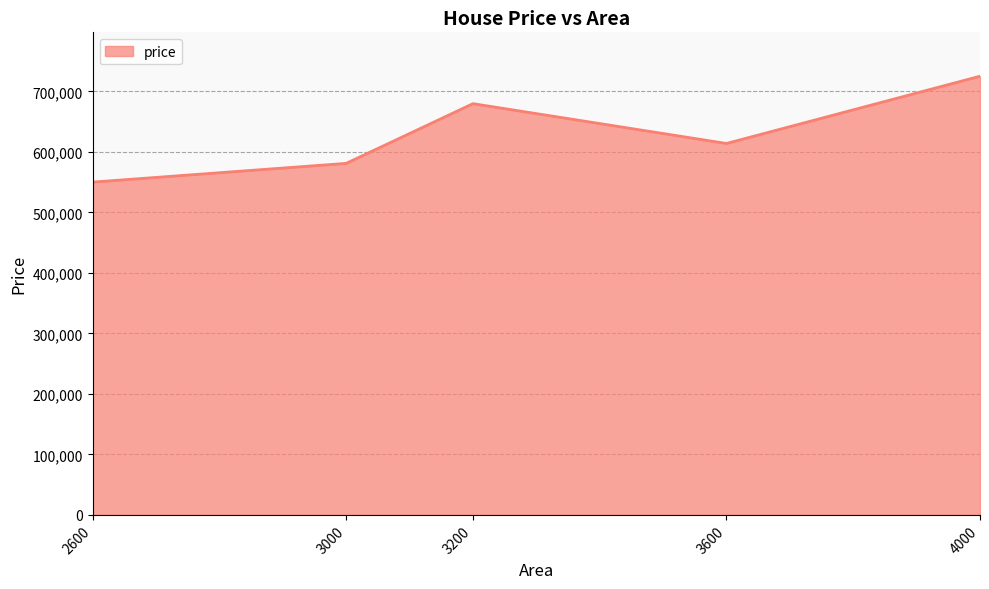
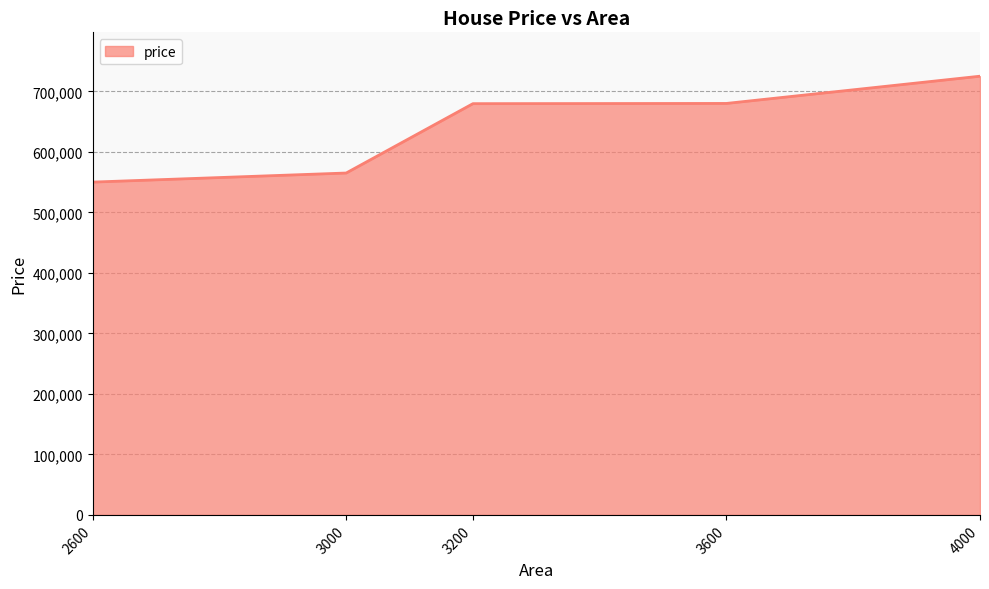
  {
    "2600": "550,000",
-   "3000": "580,000",
+   "3000": "570,000",
    "3200": "680,000",
-   "3600": "610,000",
+   "3600": "680,000",
    "4000": "730,000"
  }
